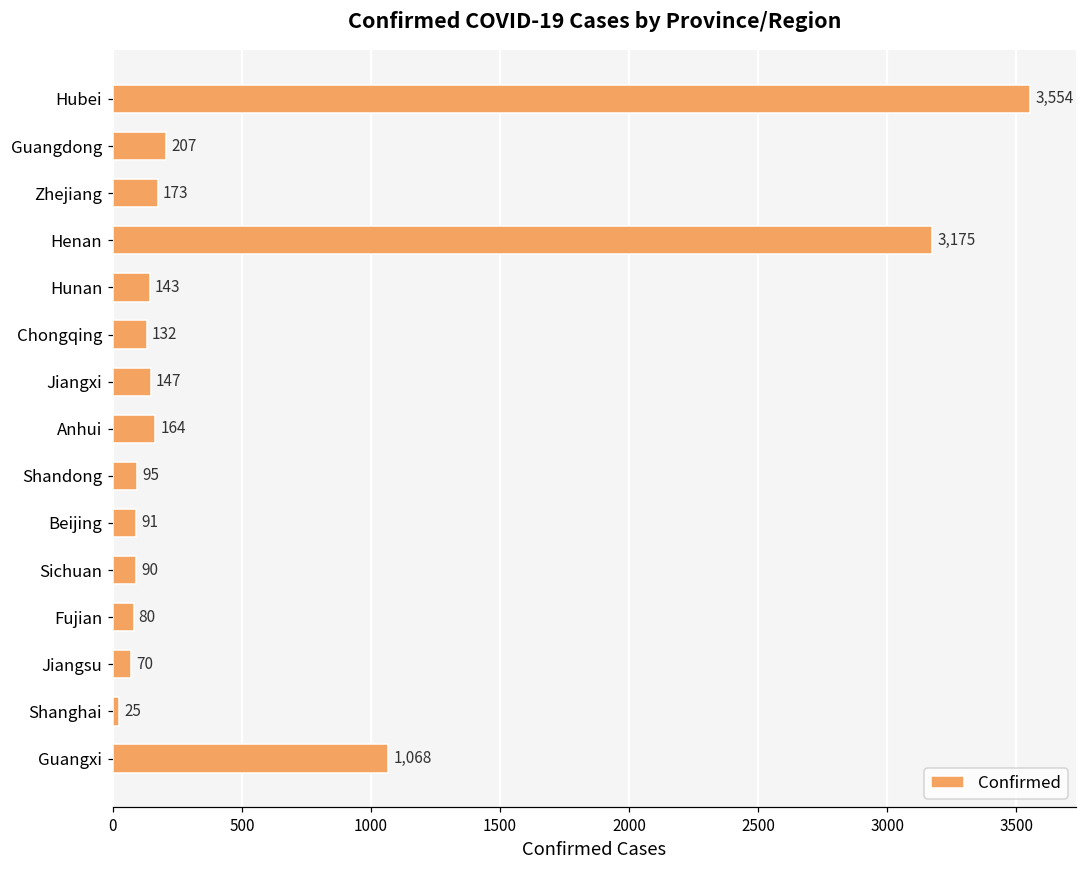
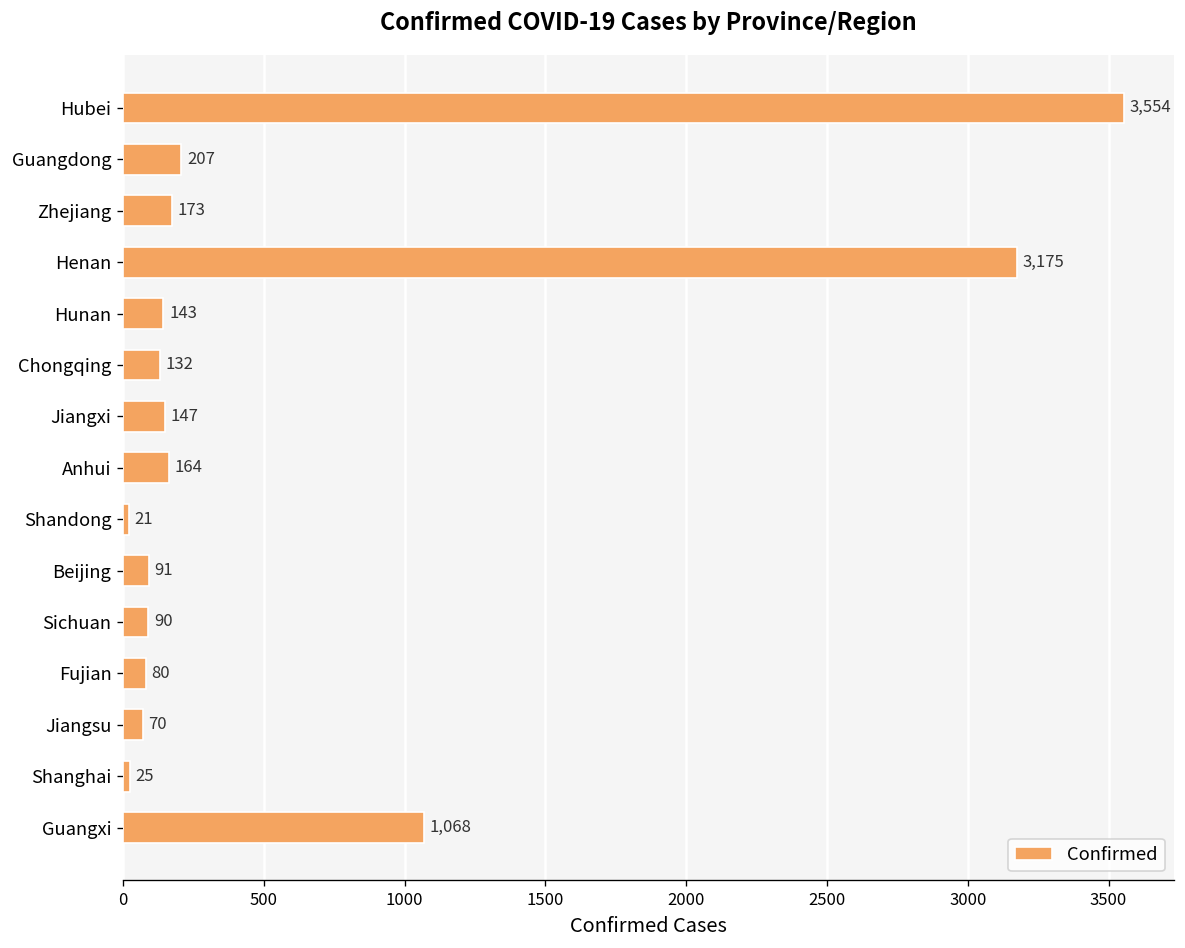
  {
    "Hubei": "3,554",
    "Guangdong": "207",
    "Zhejiang": "173",
    "Henan": "3,175",
    "Hunan": "143",
    "Chongqing": "132",
    "Jiangxi": "147",
    "Anhui": "164",
-   "Shandong": "95",
+   "Shandong": "21",
    "Beijing": "91",
    "Sichuan": "90",
    "Fujian": "80",
    "Jiangsu": "70",
    "Shanghai": "25",
    "Guangxi": "1,068"
  }
